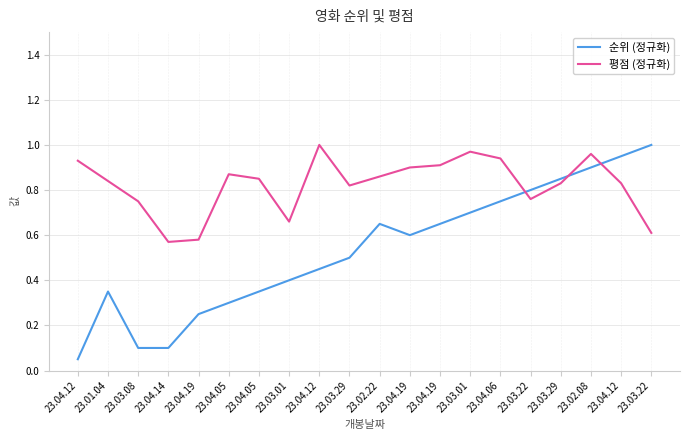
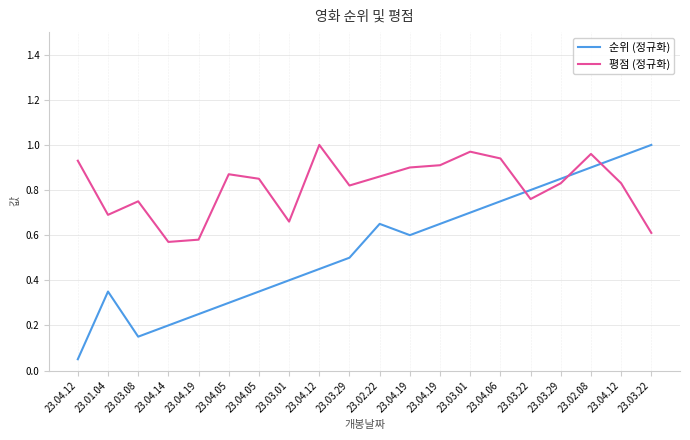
  {
    "순위 (정규화)": {
      "23.01.04": 0.35,
-     "23.03.08": 0.10,
-     "23.04.14": 0.10,
+     "23.03.08": 0.15,
+     "23.04.14": 0.20,
      "23.02.22": 0.65,
      "23.04.06": 0.75,
      "23.02.08": 0.90
    },
    "평점 (정규화)": {
-     "23.01.04": 0.84,
+     "23.01.04": 0.69,
      "23.03.08": 0.75,
      "23.04.14": 0.57,
      "23.02.22": 0.86,
      "23.04.06": 0.94,
      "23.02.08": 0.96
    }
  }
